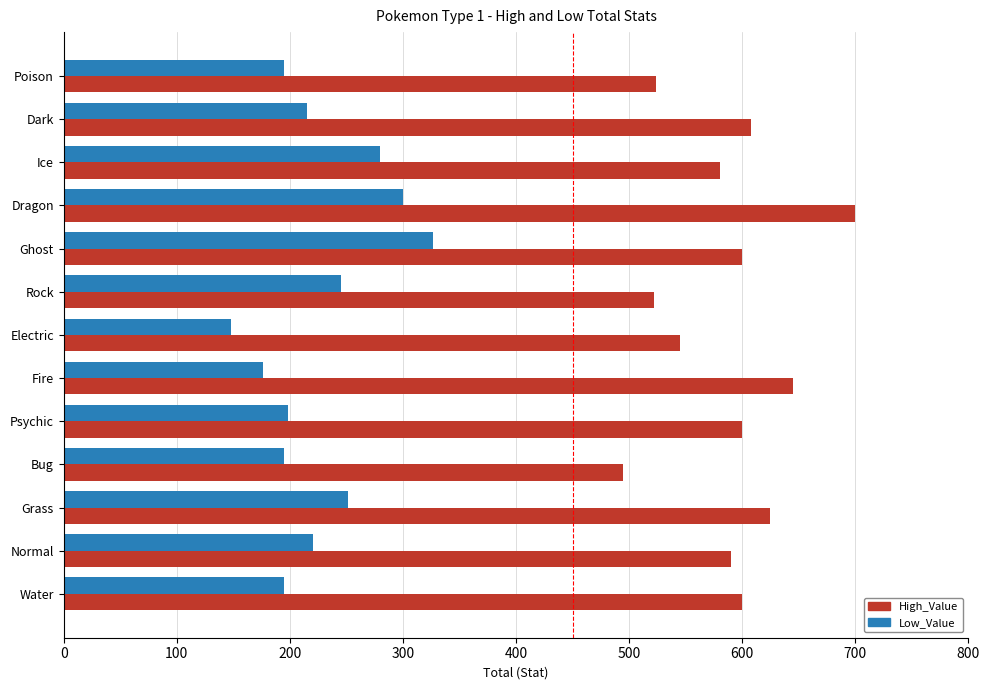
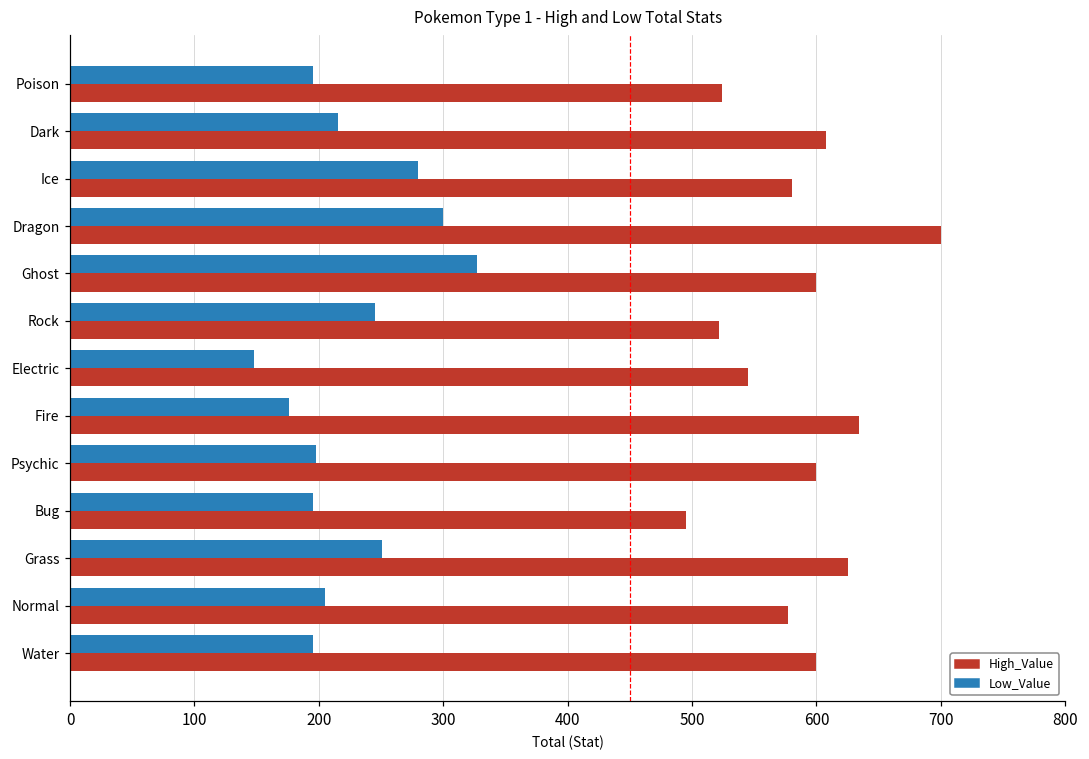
  {
    "Low_Value": {
      "Poison": 195,
      "Dark": 215,
      "Ice": 280,
      "Dragon": 300,
      "Ghost": 327,
      "Rock": 245,
      "Electric": 148,
      "Fire": 176,
      "Psychic": 198,
      "Bug": 195,
      "Grass": 251,
-     "Normal": 220,
+     "Normal": 205,
      "Water": 195
    },
    "High_Value": {
      "Poison": 524,
      "Dark": 608,
      "Ice": 580,
      "Dragon": 700,
      "Ghost": 600,
      "Rock": 522,
      "Electric": 545,
-     "Fire": 645,
+     "Fire": 634,
      "Psychic": 600,
      "Bug": 495,
      "Grass": 625,
-     "Normal": 590,
+     "Normal": 577,
      "Water": 600
    }
  }
